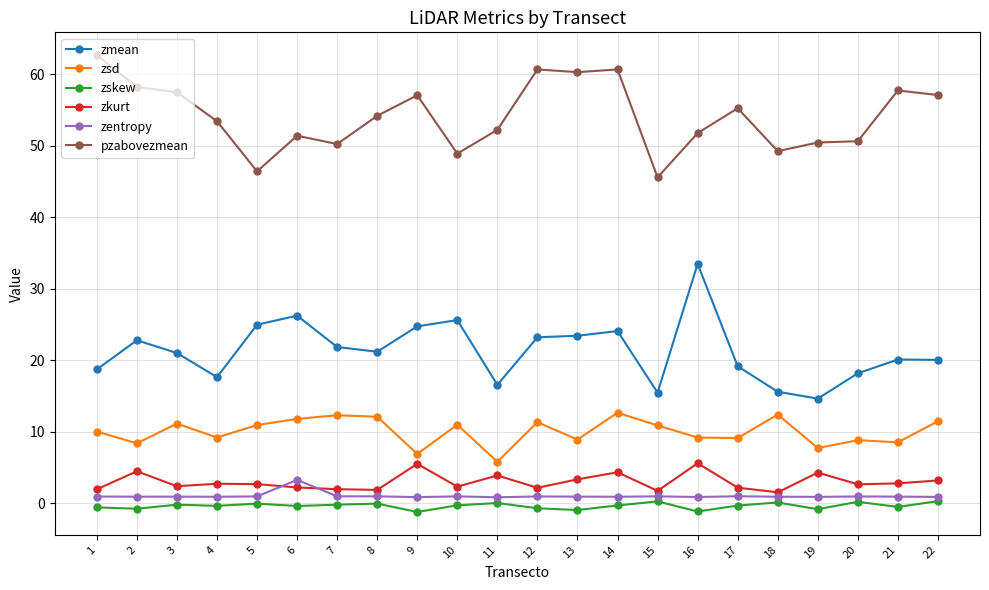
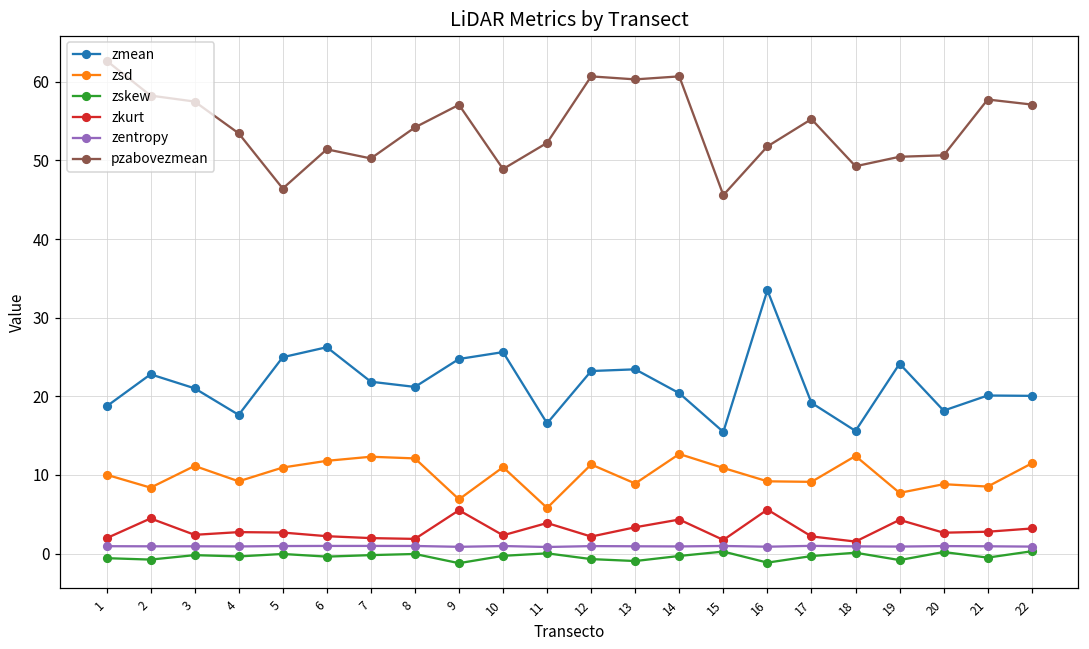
  {
    "zmean": {
      "1": 19,
      "2": 23,
      "3": 21,
      "4": 18,
      "5": 25,
      "6": 26,
      "7": 22,
      "8": 21,
      "9": 25,
      "10": 26,
      "11": 17,
      "12": 23,
      "13": 23,
-     "14": 24,
+     "14": 20,
      "15": 15,
      "16": 33,
      "17": 19,
      "18": 16,
-     "19": 15,
+     "19": 24,
      "20": 18,
      "21": 20,
      "22": 20
    },
    "zsd": {
      "1": 10,
      "2": 8,
      "3": 11,
      "4": 9,
      "5": 11,
      "6": 12,
      "7": 12,
      "8": 12,
      "9": 7,
      "10": 11,
      "11": 6,
      "12": 11,
      "13": 9,
      "14": 13,
      "15": 11,
      "16": 9,
      "17": 9,
      "18": 12,
      "19": 8,
      "20": 9,
      "21": 9,
      "22": 11
    },
    "zskew": {
      "1": -1,
      "2": -1,
      "3": 0,
      "4": 0,
      "5": 0,
      "6": 0,
      "7": 0,
      "8": 0,
      "9": -1,
      "10": 0,
      "11": 0,
      "12": -1,
      "13": -1,
      "14": 0,
      "15": 0,
      "16": -1,
      "17": 0,
      "18": 0,
      "19": -1,
      "20": 0,
      "21": -1,
      "22": 0
    },
    "zkurt": {
      "1": 2,
      "2": 4,
      "3": 2,
      "4": 3,
      "5": 3,
      "6": 2,
      "7": 2,
      "8": 2,
      "9": 6,
      "10": 2,
      "11": 4,
      "12": 2,
      "13": 3,
      "14": 4,
      "15": 2,
      "16": 6,
      "17": 2,
      "18": 2,
      "19": 4,
      "20": 3,
      "21": 3,
      "22": 3
    },
    "zentropy": {
      "1": 1,
      "2": 1,
      "3": 1,
      "4": 1,
      "5": 1,
-     "6": 3,
+     "6": 1,
      "7": 1,
      "8": 1,
      "9": 1,
      "10": 1,
      "11": 1,
      "12": 1,
      "13": 1,
      "14": 1,
      "15": 1,
      "16": 1,
      "17": 1,
      "18": 1,
      "19": 1,
      "20": 1,
      "21": 1,
      "22": 1
    },
    "pzabovezmean": {
      "4": 53,
      "5": 46,
      "6": 51,
      "7": 50,
      "8": 54,
      "9": 57,
      "10": 49,
      "11": 52,
      "12": 61,
      "13": 60,
      "14": 61,
      "15": 46,
      "16": 52,
      "17": 55,
      "18": 49,
      "19": 50,
      "20": 51,
      "21": 58,
      "22": 57
    }
  }
